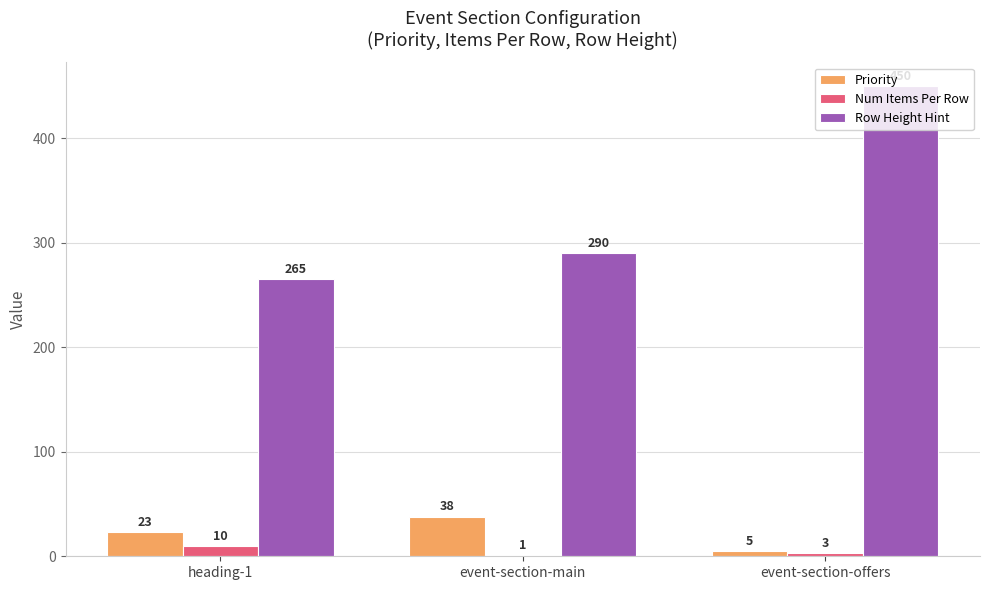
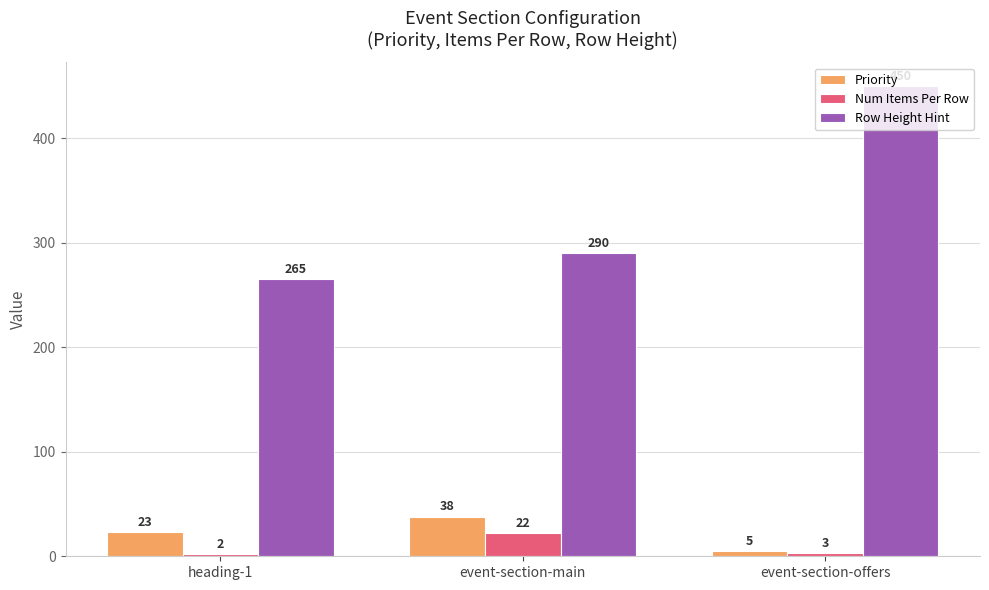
  {
    "Priority": {
      "heading-1": 23,
      "event-section-main": 38,
      "event-section-offers": 5
    },
    "Num Items Per Row": {
-     "heading-1": 10,
-     "event-section-main": 1,
+     "heading-1": 2,
+     "event-section-main": 22,
      "event-section-offers": 3
    },
    "Row Height Hint": {
      "heading-1": 265,
      "event-section-main": 290
    }
  }
